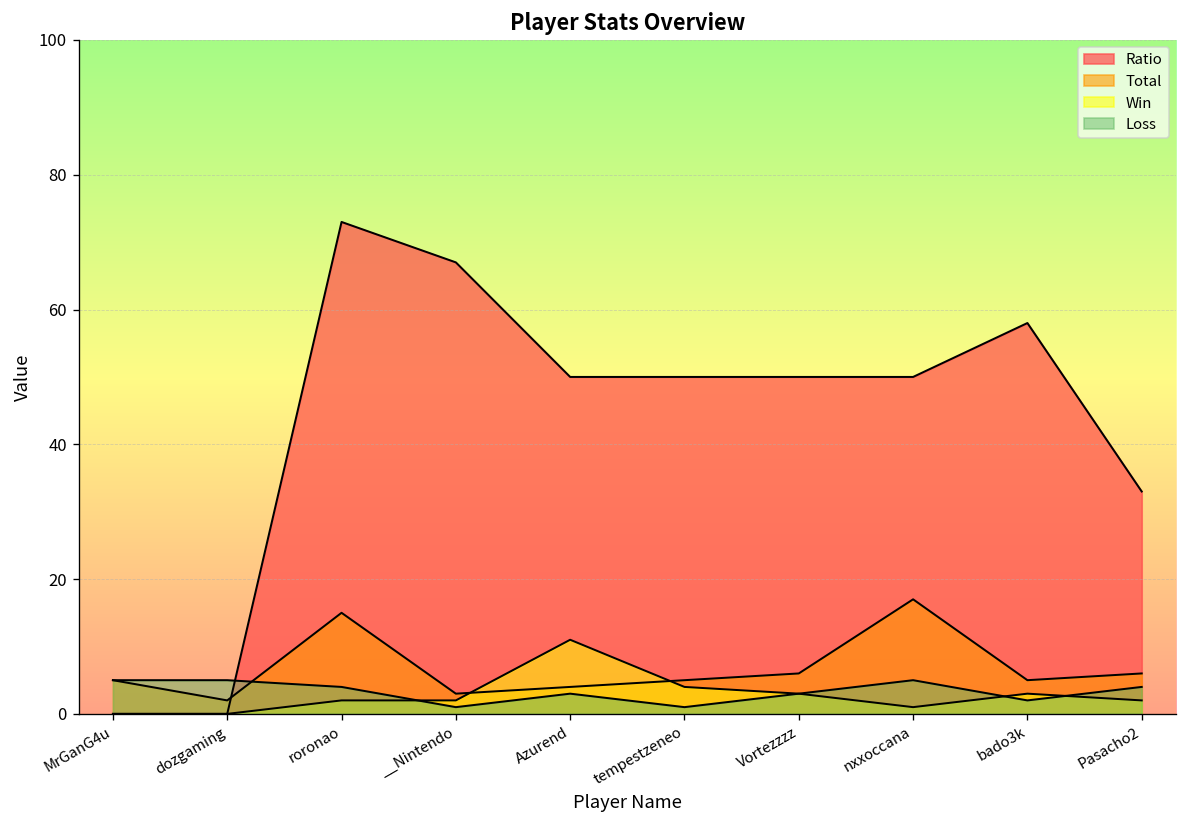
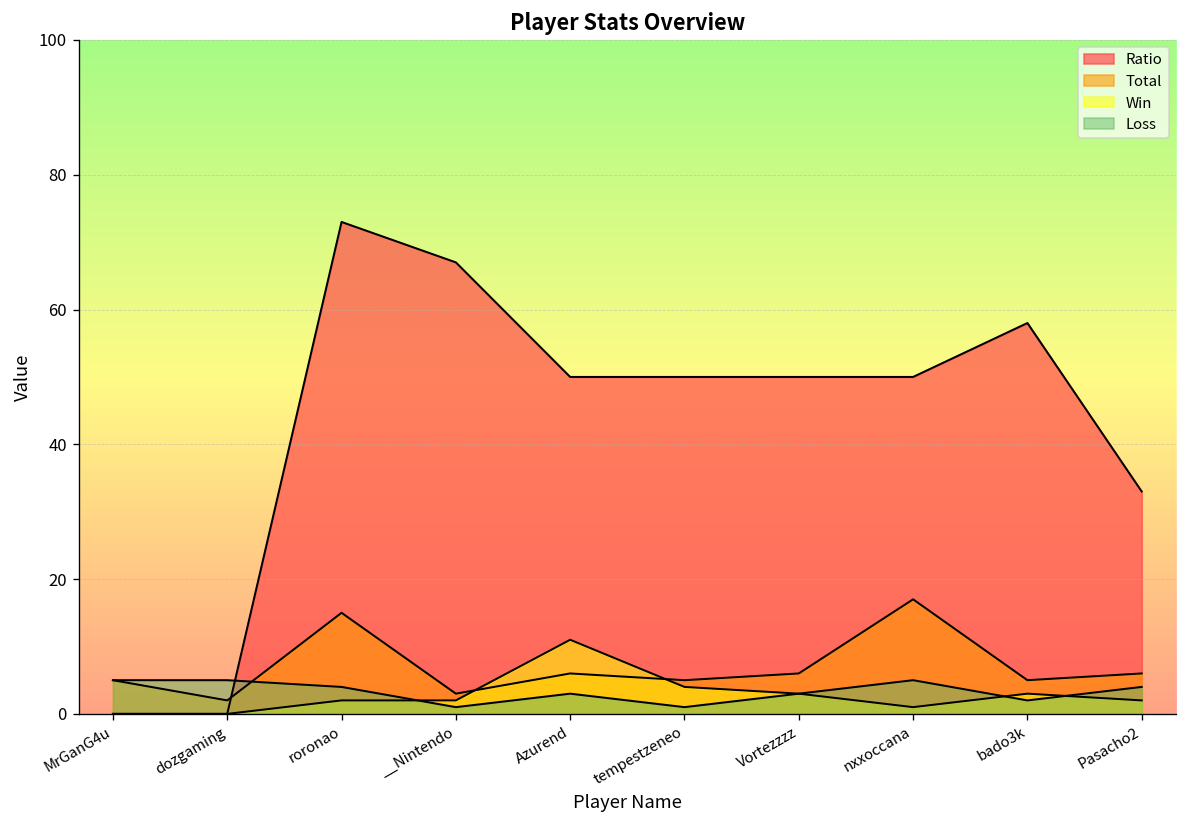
  {
    "Ratio": {
      "roronao": 73,
      "__Nintendo": 67,
      "Azurend": 50,
      "tempestzeneo": 50,
      "Vortezzzz": 50,
      "nxxoccana": 50,
      "bado3k": 58,
      "Pasacho2": 33
    },
    "Total": {
      "dozgaming": 2,
      "roronao": 15,
      "__Nintendo": 3,
-     "Azurend": 4,
+     "Azurend": 6,
      "tempestzeneo": 5,
      "Vortezzzz": 6,
      "nxxoccana": 17,
      "bado3k": 5,
      "Pasacho2": 6
    },
    "Win": {
      "roronao": 2,
      "__Nintendo": 2,
      "Azurend": 11,
      "tempestzeneo": 4,
      "nxxoccana": 1,
      "bado3k": 3,
      "Pasacho2": 2
    },
    "Loss": {
      "dozgaming": 5,
      "roronao": 4,
      "__Nintendo": 1,
      "Azurend": 3,
      "tempestzeneo": 1,
      "nxxoccana": 5,
      "bado3k": 2,
      "Pasacho2": 4
    }
  }
